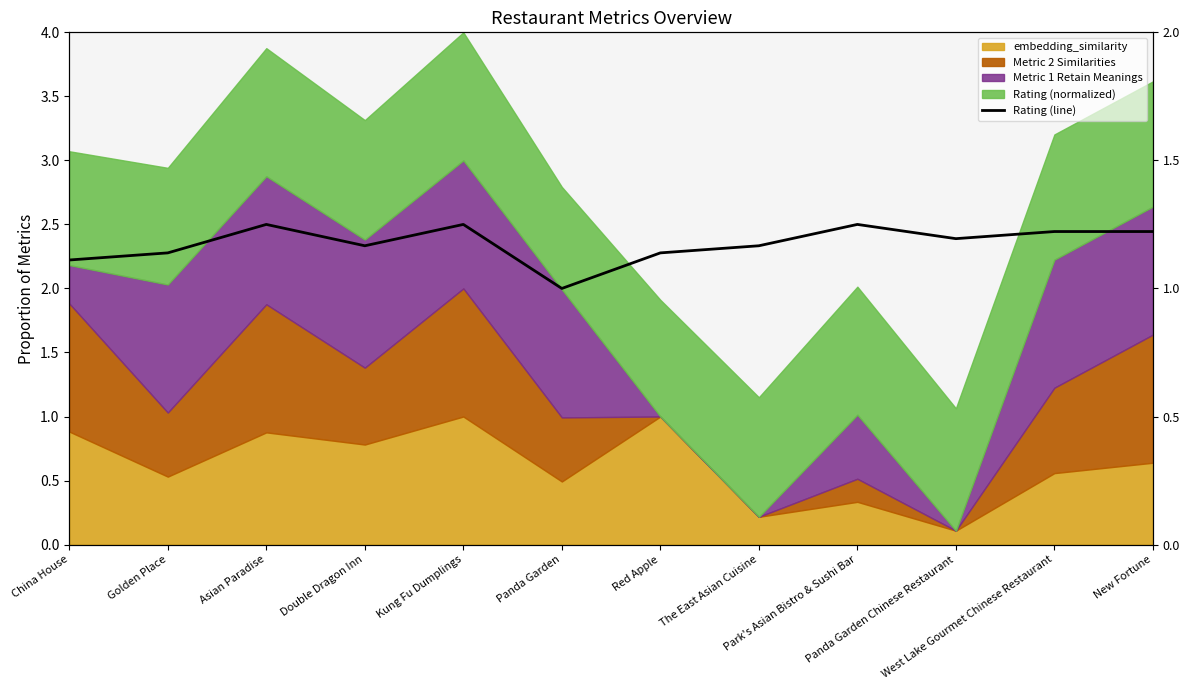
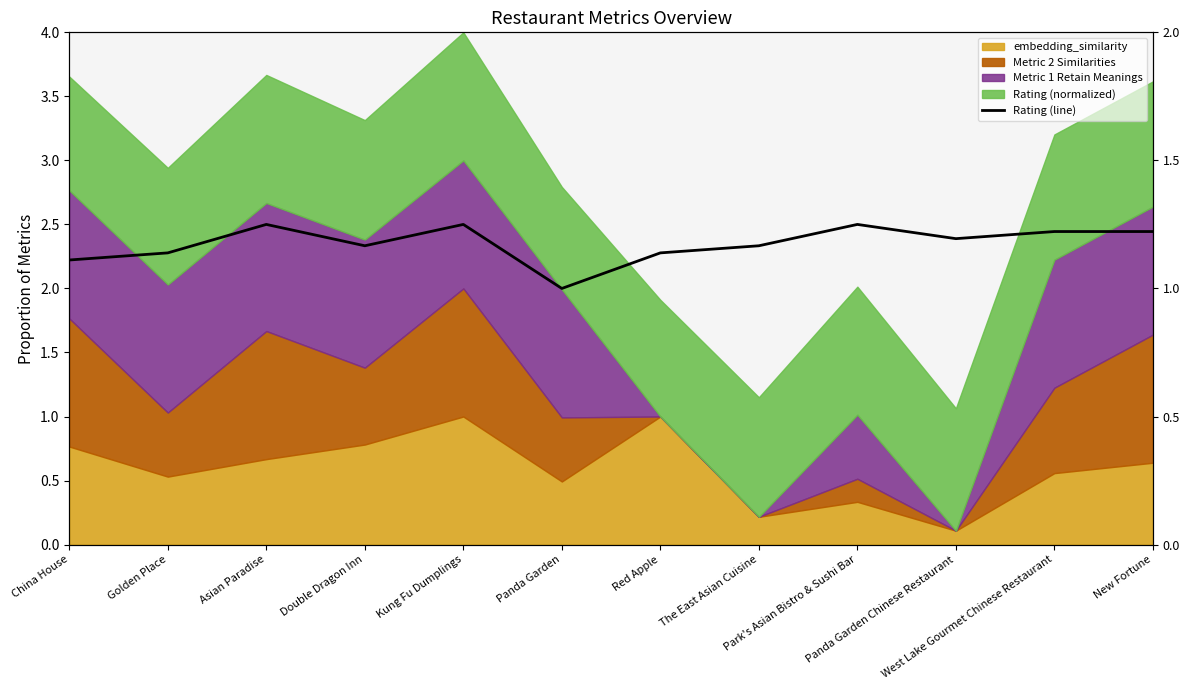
  {
    "embedding_similarity": {
-     "China House": 0.88,
+     "China House": 0.77,
      "Golden Place": 0.53,
-     "Asian Paradise": 0.88,
+     "Asian Paradise": 0.67,
      "Double Dragon Inn": 0.78,
      "Kung Fu Dumplings": 1.00,
      "Panda Garden": 0.49,
      "Park's Asian Bistro & Sushi Bar": 0.33,
      "West Lake Gourmet Chinese Restaurant": 0.56,
      "New Fortune": 0.64
    },
    "Rating (line)": {
      "China House": 2.22,
      "Golden Place": 2.28,
      "Asian Paradise": 2.50,
      "Double Dragon Inn": 2.33,
      "Kung Fu Dumplings": 2.50,
      "Red Apple": 2.28,
      "The East Asian Cuisine": 2.33,
      "Park's Asian Bistro & Sushi Bar": 2.50,
      "Panda Garden Chinese Restaurant": 2.39,
      "West Lake Gourmet Chinese Restaurant": 2.44,
      "New Fortune": 2.44
    },
    "Metric 2 Similarities": {
      "China House": 1.00,
      "Golden Place": 0.50,
      "Asian Paradise": 1.00,
      "Double Dragon Inn": 0.60,
      "Kung Fu Dumplings": 1.00,
      "Panda Garden": 0.50,
      "Park's Asian Bistro & Sushi Bar": 0.18,
      "West Lake Gourmet Chinese Restaurant": 0.67,
      "New Fortune": 1.00
    },
    "Metric 1 Retain Meanings": {
-     "China House": 0.3,
+     "China House": 1.0,
      "Golden Place": 1.0,
      "Asian Paradise": 1.0,
      "Double Dragon Inn": 1.0,
      "Kung Fu Dumplings": 1.0,
      "Park's Asian Bistro & Sushi Bar": 0.5,
      "West Lake Gourmet Chinese Restaurant": 1.0,
      "New Fortune": 1.0
    },
    "Rating (normalized)": {
      "China House": 0.89,
      "Golden Place": 0.91,
      "Asian Paradise": 1.00,
      "Double Dragon Inn": 0.93,
      "Kung Fu Dumplings": 1.00,
      "Panda Garden": 0.80,
      "Red Apple": 0.91,
      "The East Asian Cuisine": 0.93,
      "Park's Asian Bistro & Sushi Bar": 1.00,
      "Panda Garden Chinese Restaurant": 0.96,
      "West Lake Gourmet Chinese Restaurant": 0.98,
      "New Fortune": 0.98
    }
  }
